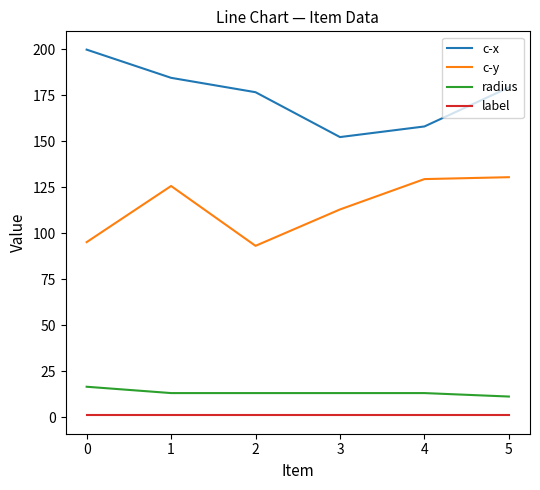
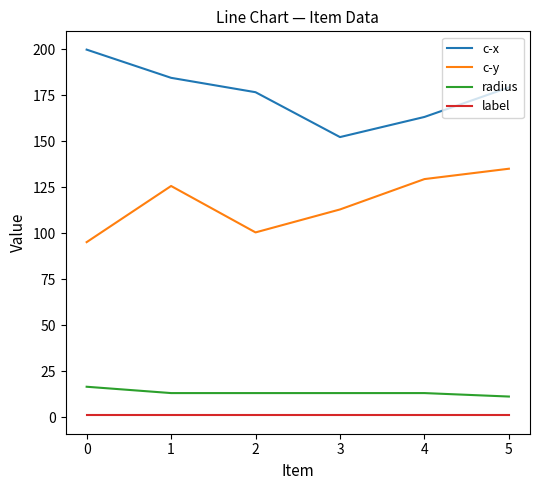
  {
    "c-x": {
      "0": 200,
      "1": 184,
      "2": 177,
      "3": 152,
-     "4": 158
+     "4": 163
    },
    "c-y": {
      "0": 95,
      "1": 126,
-     "2": 93,
+     "2": 100,
      "3": 113,
      "4": 129,
-     "5": 130
+     "5": 135
    },
    "radius": {
      "0": 17,
      "1": 13,
      "2": 13,
      "3": 13,
      "4": 13,
      "5": 11
    },
    "label": {
      "0": 1,
      "1": 1,
      "2": 1,
      "3": 1,
      "4": 1,
      "5": 1
    }
  }
